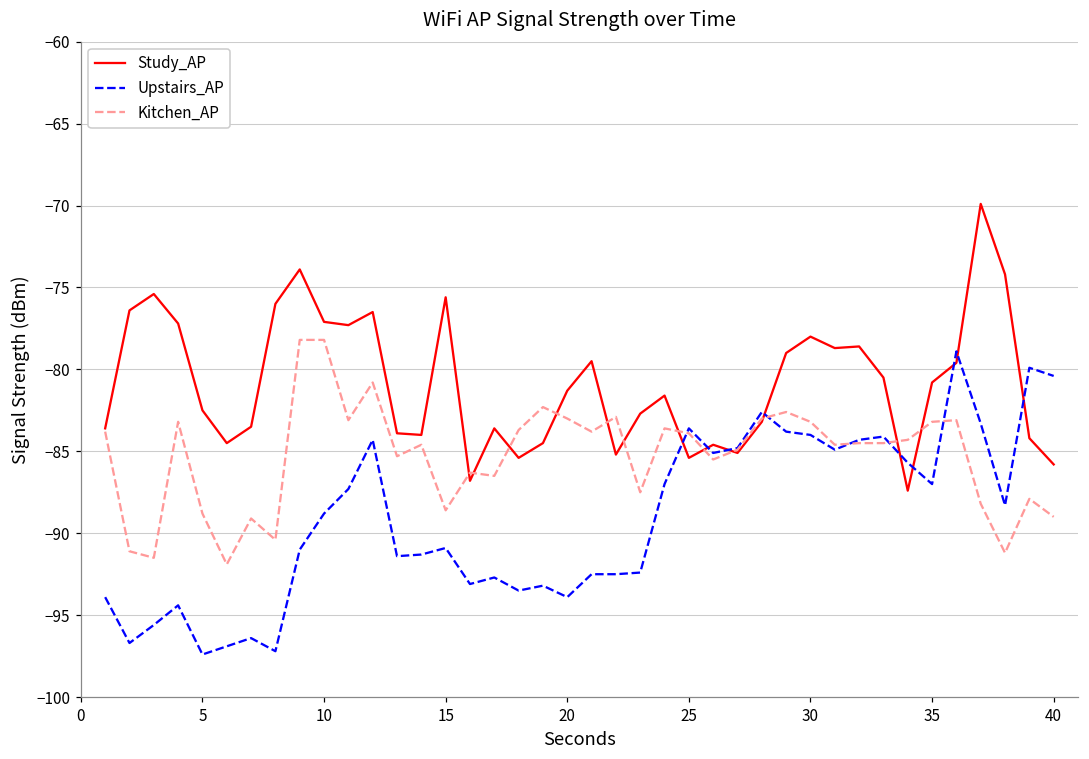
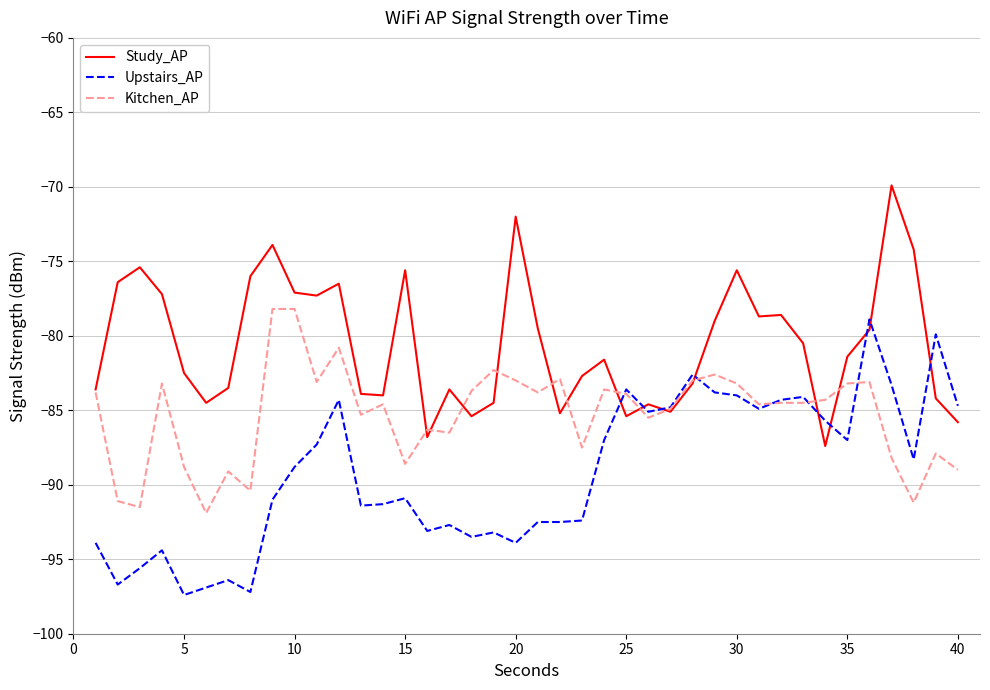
  {
    "Study_AP": {
      "5": -82.5,
      "10": -77.1,
      "15": -75.6,
-     "20": -81.3,
+     "20": -72.0,
      "25": -85.4,
-     "30": -78.0,
-     "35": -80.8,
+     "30": -75.6,
+     "35": -81.4,
      "40": -85.8
    },
    "Upstairs_AP": {
      "5": -97.4,
      "10": -88.8,
      "15": -90.9,
      "20": -93.9,
      "25": -83.6,
      "30": -84.0,
      "35": -87.0,
-     "40": -80.4
+     "40": -84.7
    },
    "Kitchen_AP": {
      "5": -88.8,
      "10": -78.2,
      "15": -88.6,
      "20": -83.0,
      "25": -83.9,
      "30": -83.2,
      "35": -83.2,
      "40": -89.0
    }
  }
